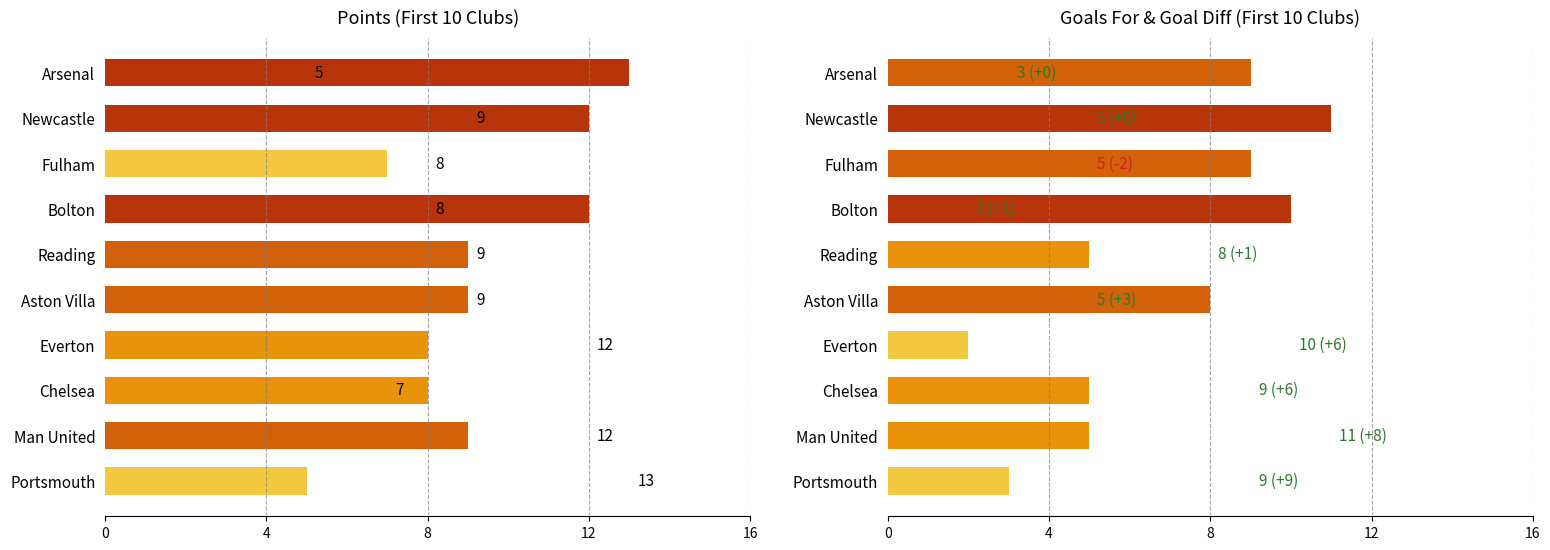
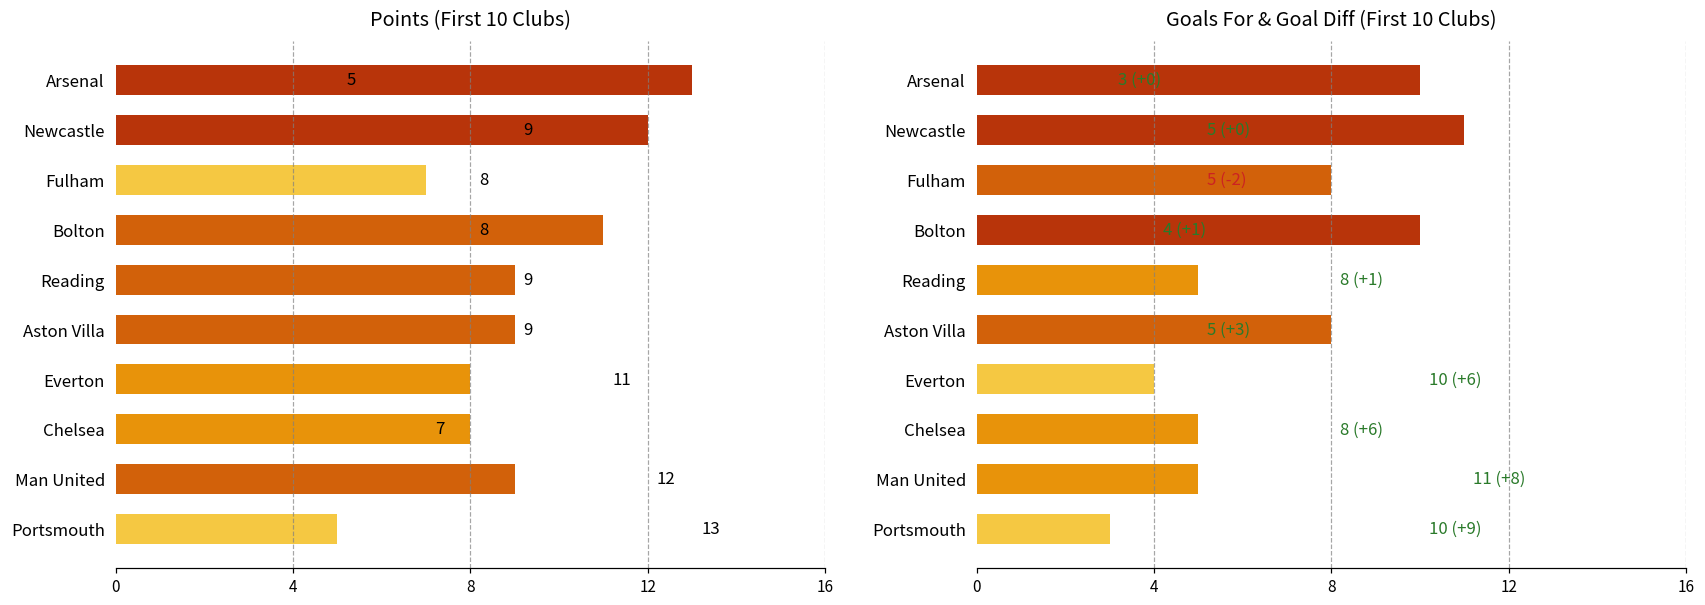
  {
    "Points (First 10 Clubs)": {
-     "Bolton": 12,
+     "Bolton": 11,
      "Reading": 9,
      "Aston Villa": 9
    },
    "Goals For & Goal Diff (First 10 Clubs)": {
-     "Arsenal": 9,
-     "Fulham": 9,
-     "Everton": 2
+     "Arsenal": 10,
+     "Fulham": 8,
+     "Everton": 4
    }
  }
